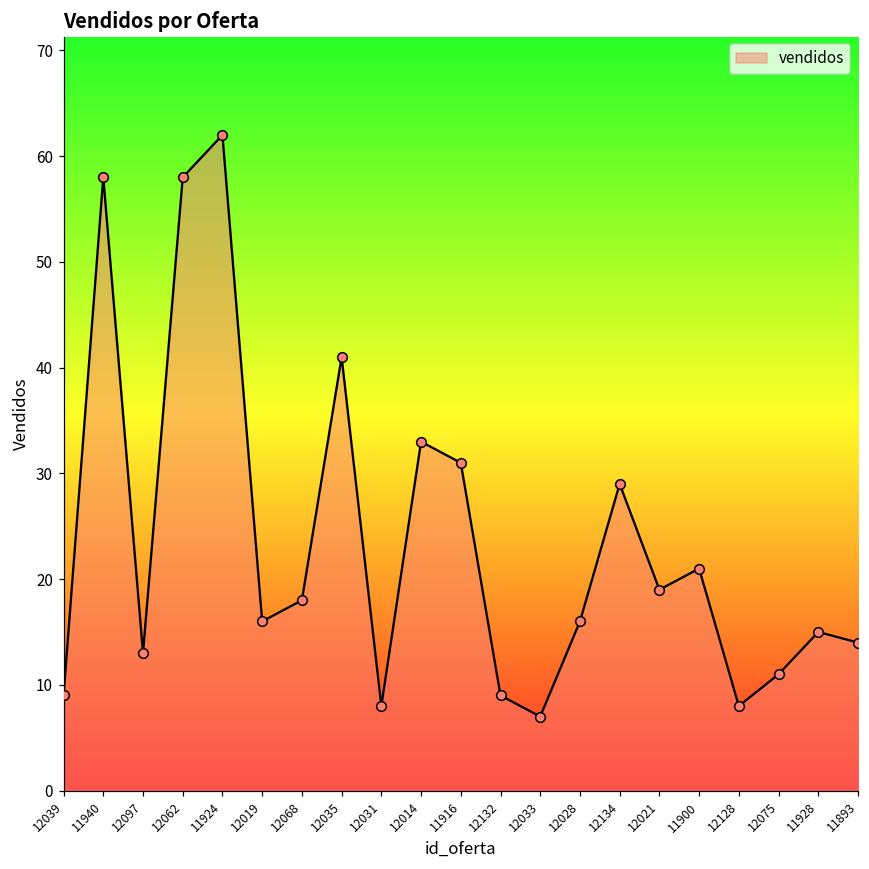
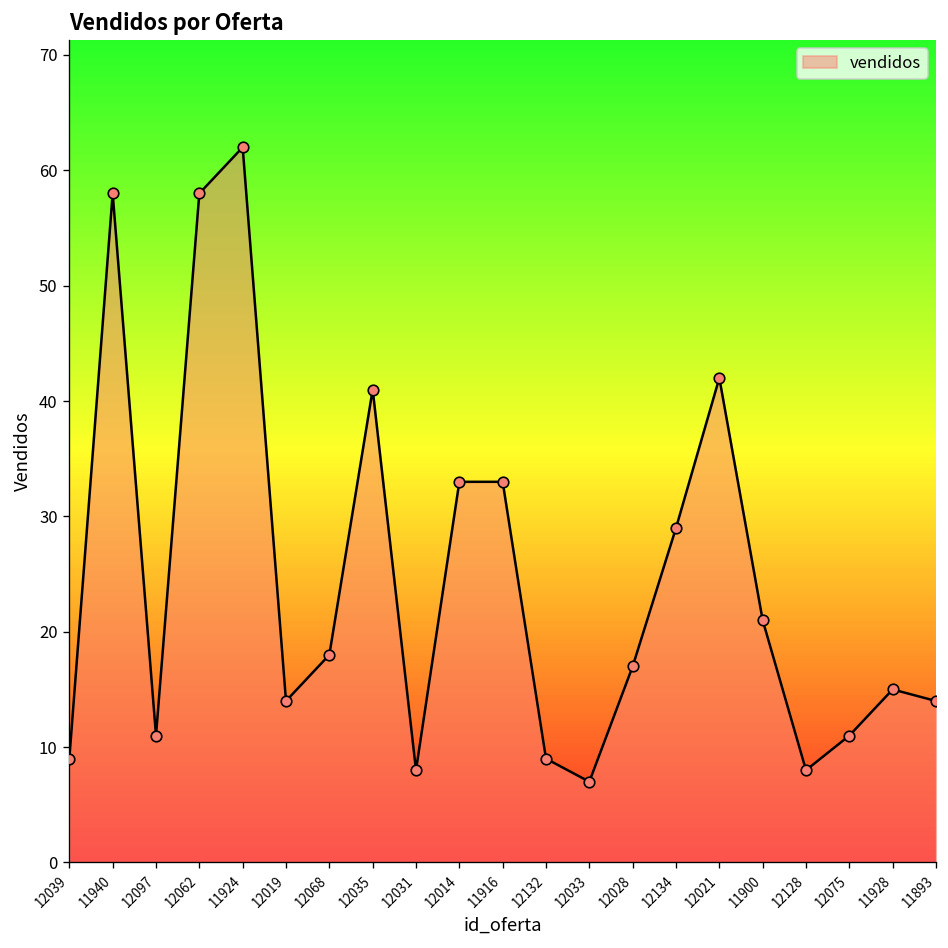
  {
    "12039": 9,
    "11940": 58,
-   "12097": 13,
+   "12097": 11,
    "12062": 58,
    "11924": 62,
-   "12019": 16,
+   "12019": 14,
    "12068": 18,
    "12035": 41,
    "12031": 8,
    "12014": 33,
-   "11916": 31,
+   "11916": 33,
    "12132": 9,
    "12033": 7,
-   "12028": 16,
+   "12028": 17,
    "12134": 29,
-   "12021": 19,
+   "12021": 42,
    "11900": 21,
    "12128": 8,
    "12075": 11,
    "11928": 15,
    "11893": 14
  }
